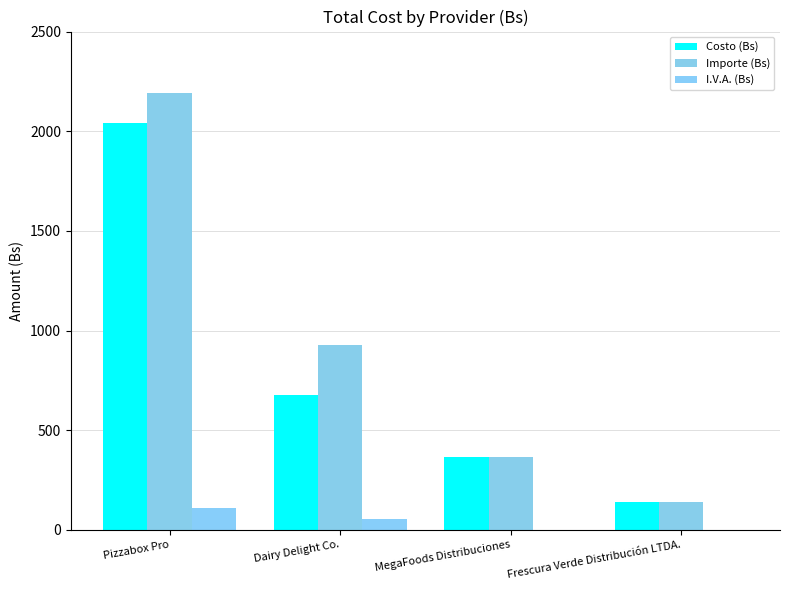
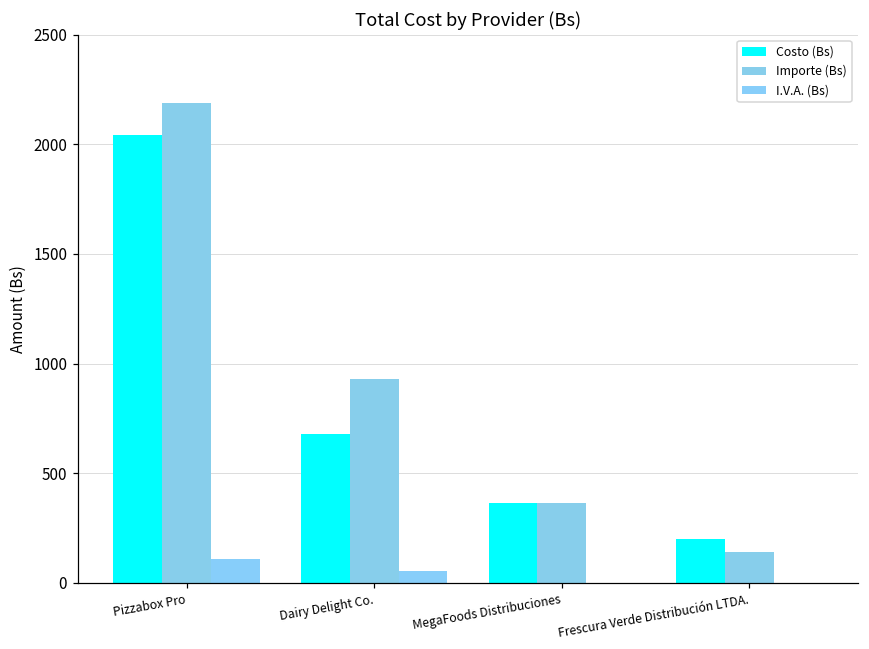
  {
    "Costo (Bs)": {
      "Pizzabox Pro": 2040,
      "Dairy Delight Co.": 680,
      "MegaFoods Distribuciones": 370,
-     "Frescura Verde Distribución LTDA.": 140
+     "Frescura Verde Distribución LTDA.": 200
    }
  }
